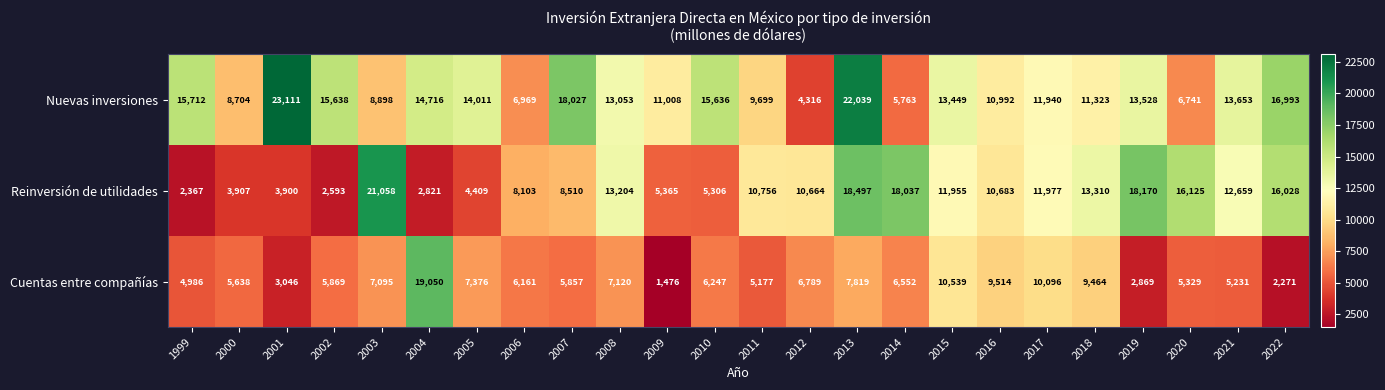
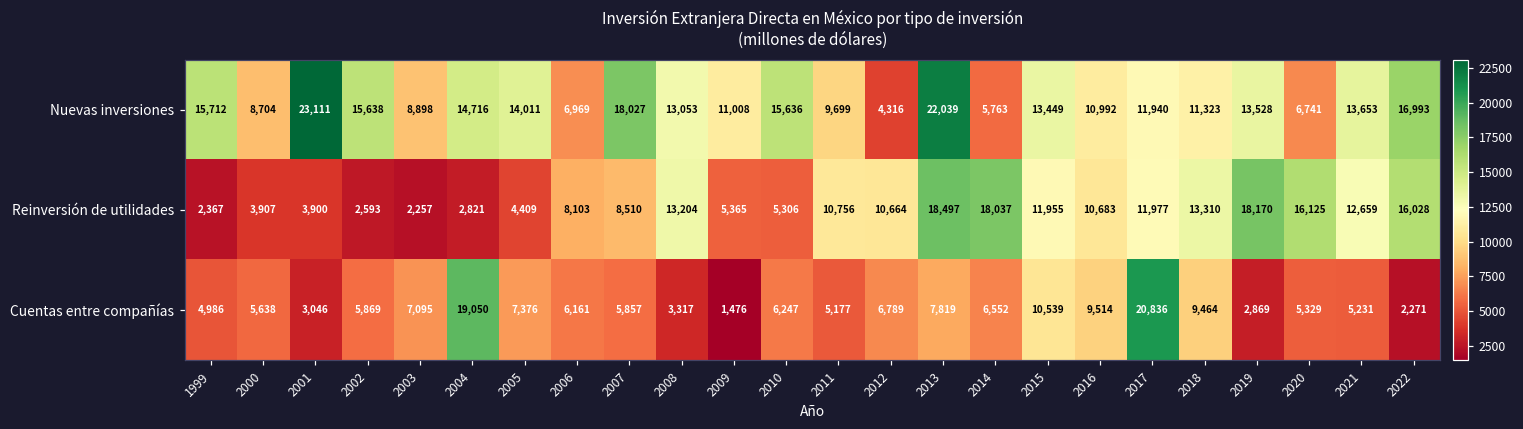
  {
    "Nuevas inversiones": {
      "1999": "15,712",
      "2000": "8,704",
      "2001": "23,111",
      "2002": "15,638",
      "2003": "8,898",
      "2004": "14,716",
      "2005": "14,011",
      "2006": "6,969",
      "2007": "18,027",
      "2008": "13,053",
      "2009": "11,008",
      "2010": "15,636",
      "2011": "9,699",
      "2012": "4,316",
      "2013": "22,039",
      "2014": "5,763",
      "2015": "13,449",
      "2016": "10,992",
      "2017": "11,940",
      "2018": "11,323",
      "2019": "13,528",
      "2020": "6,741",
      "2021": "13,653",
      "2022": "16,993"
    },
    "Reinversión de utilidades": {
      "1999": "2,367",
      "2000": "3,907",
      "2001": "3,900",
      "2002": "2,593",
-     "2003": "21,058",
+     "2003": "2,257",
      "2004": "2,821",
      "2005": "4,409",
      "2006": "8,103",
      "2007": "8,510",
      "2008": "13,204",
      "2009": "5,365",
      "2010": "5,306",
      "2011": "10,756",
      "2012": "10,664",
      "2013": "18,497",
      "2014": "18,037",
      "2015": "11,955",
      "2016": "10,683",
      "2017": "11,977",
      "2018": "13,310",
      "2019": "18,170",
      "2020": "16,125",
      "2021": "12,659",
      "2022": "16,028"
    },
    "Cuentas entre compañías": {
      "1999": "4,986",
      "2000": "5,638",
      "2001": "3,046",
      "2002": "5,869",
      "2003": "7,095",
      "2004": "19,050",
      "2005": "7,376",
      "2006": "6,161",
      "2007": "5,857",
-     "2008": "7,120",
+     "2008": "3,317",
      "2009": "1,476",
      "2010": "6,247",
      "2011": "5,177",
      "2012": "6,789",
      "2013": "7,819",
      "2014": "6,552",
      "2015": "10,539",
      "2016": "9,514",
-     "2017": "10,096",
+     "2017": "20,836",
      "2018": "9,464",
      "2019": "2,869",
      "2020": "5,329",
      "2021": "5,231",
      "2022": "2,271"
    }
  }
